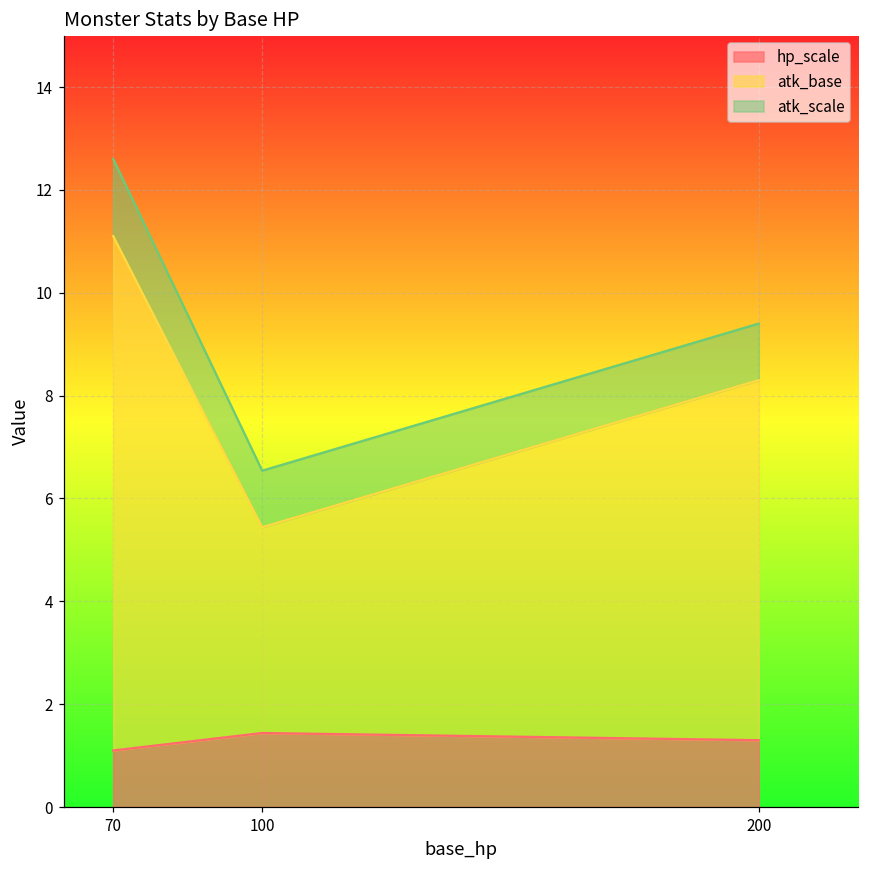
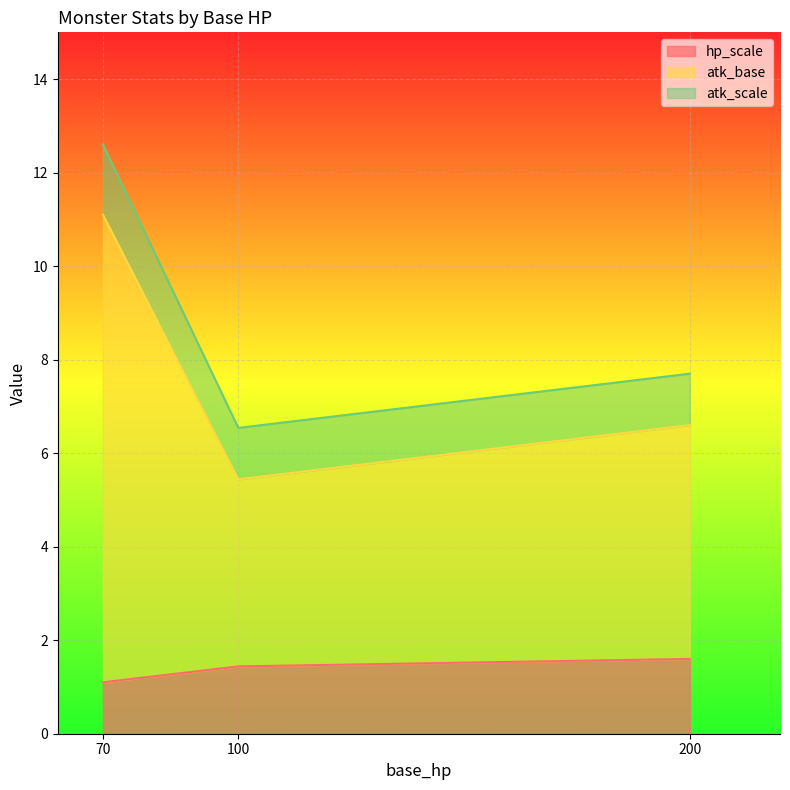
  {
    "hp_scale": {
      "70": 1.1,
      "100": 1.4,
-     "200": 1.3
+     "200": 1.6
    },
    "atk_base": {
      "70": 10,
      "100": 4,
-     "200": 7
+     "200": 5
    },
    "atk_scale": {
      "70": 1.5,
      "100": 1.1,
      "200": 1.1
    }
  }
